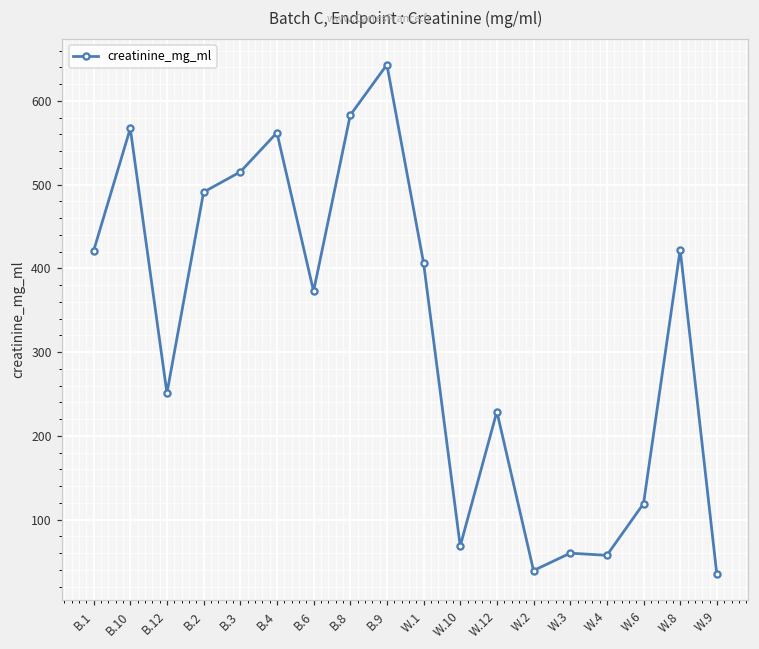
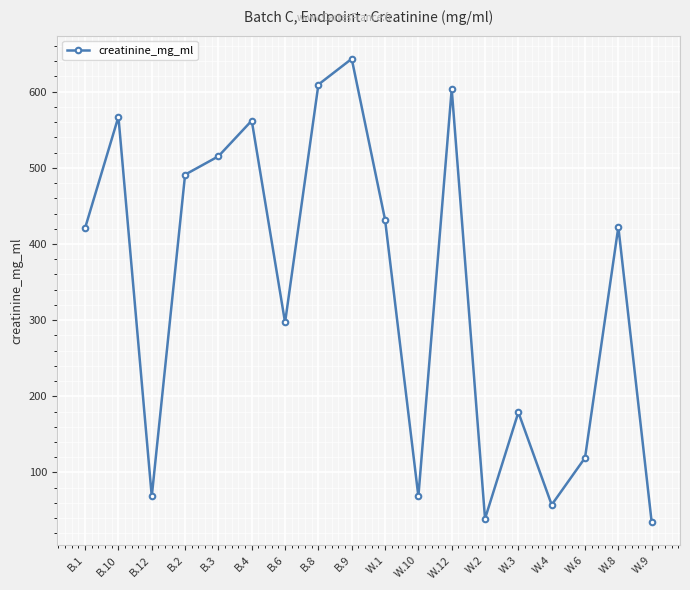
  {
    "B.1": 420,
    "B.10": 570,
-   "B.12": 250,
+   "B.12": 70,
    "B.2": 490,
    "B.3": 520,
    "B.4": 560,
-   "B.6": 370,
-   "B.8": 580,
+   "B.6": 300,
+   "B.8": 610,
    "B.9": 640,
-   "W.1": 410,
+   "W.1": 430,
    "W.10": 70,
-   "W.12": 230,
+   "W.12": 600,
    "W.2": 40,
-   "W.3": 60,
+   "W.3": 180,
    "W.4": 60,
    "W.6": 120,
    "W.8": 420,
    "W.9": 30
  }
